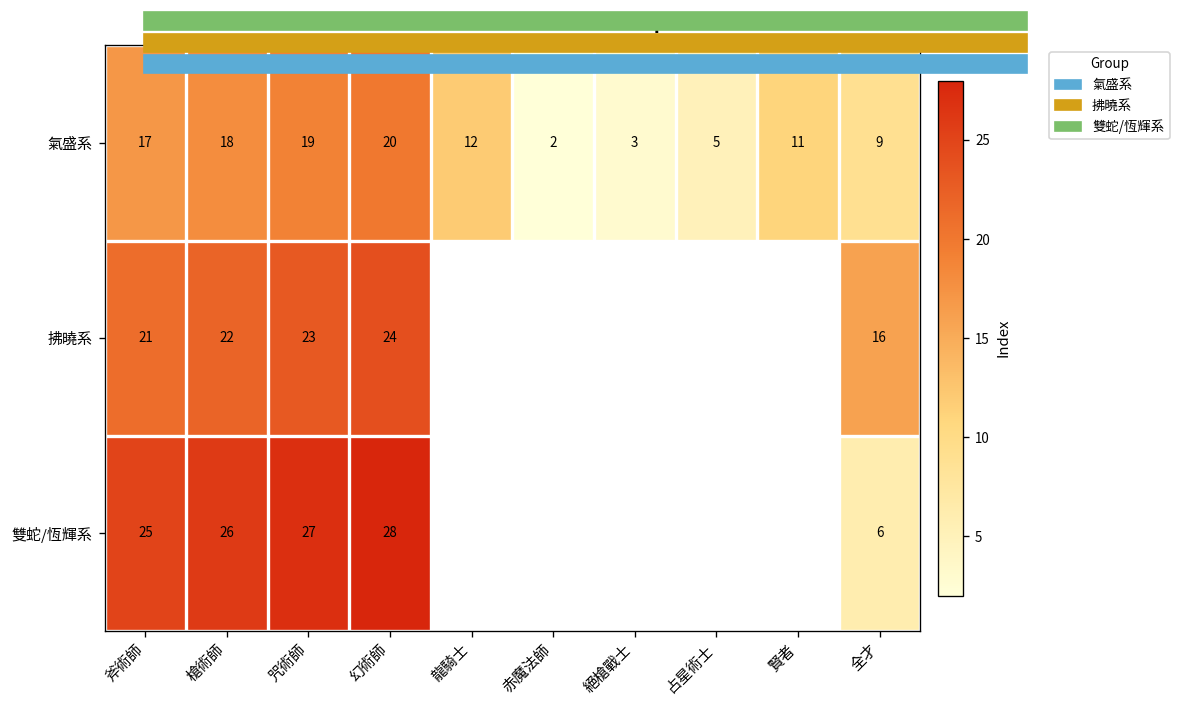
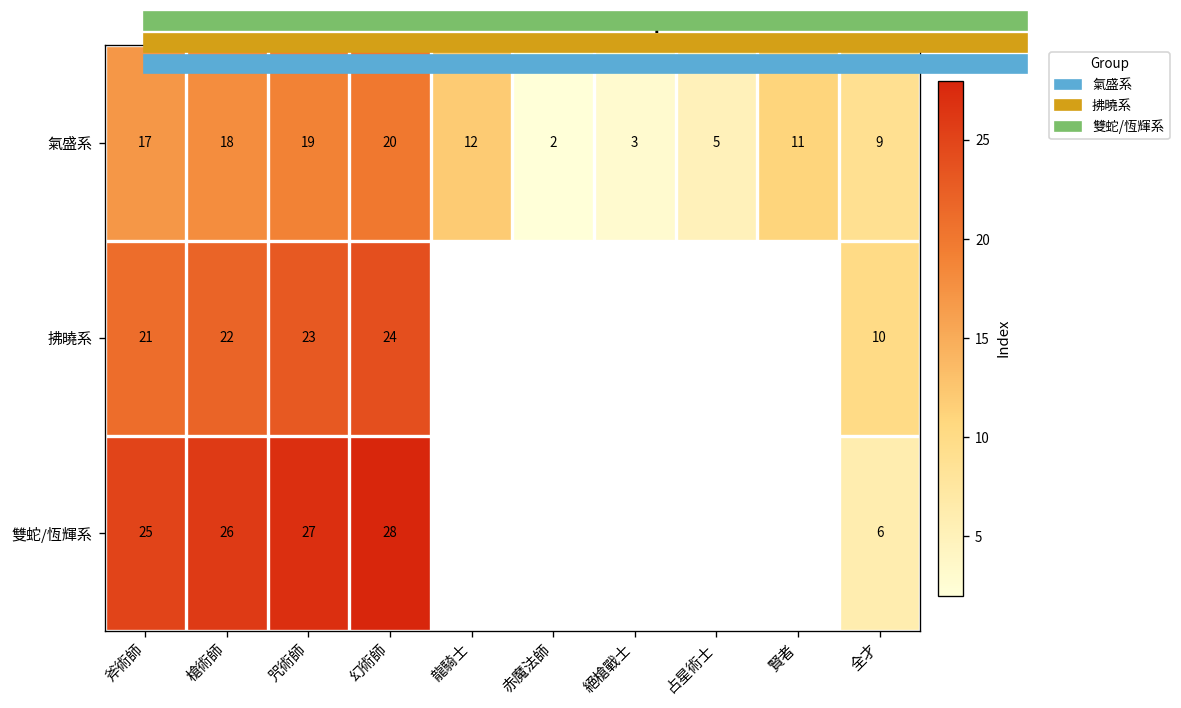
  {
    "氣盛系": {
      "斧術師": 17,
      "槍術師": 18,
      "咒術師": 19,
      "幻術師": 20,
      "龍騎士": 12,
      "赤魔法師": 2,
      "絕槍戰士": 3,
      "占星術士": 5,
      "賢者": 11,
      "全才": 9
    },
    "拂曉系": {
      "斧術師": 21,
      "槍術師": 22,
      "咒術師": 23,
      "幻術師": 24,
-     "全才": 16
+     "全才": 10
    },
    "雙蛇/恆輝系": {
      "斧術師": 25,
      "槍術師": 26,
      "咒術師": 27,
      "幻術師": 28,
      "全才": 6
    }
  }
